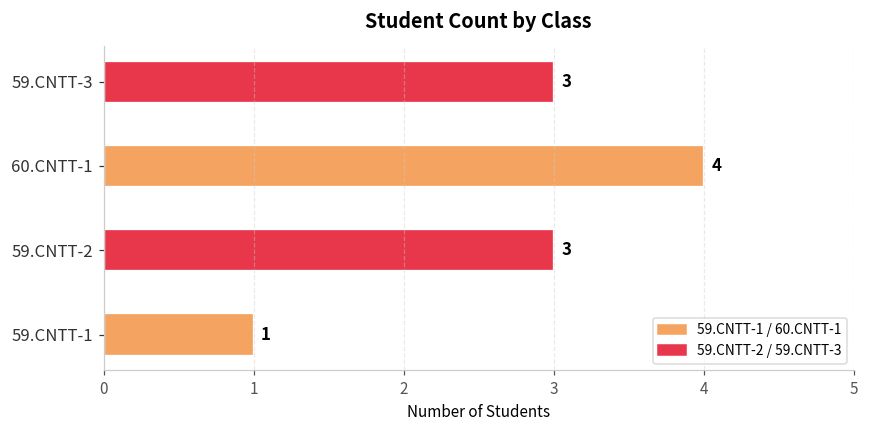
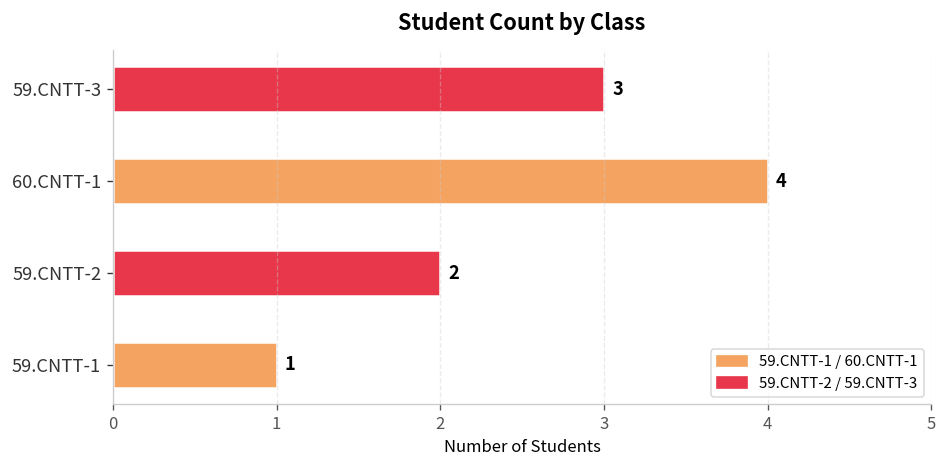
  {
    "59.CNTT-3": 3,
    "60.CNTT-1": 4,
-   "59.CNTT-2": 3,
+   "59.CNTT-2": 2,
    "59.CNTT-1": 1
  }
